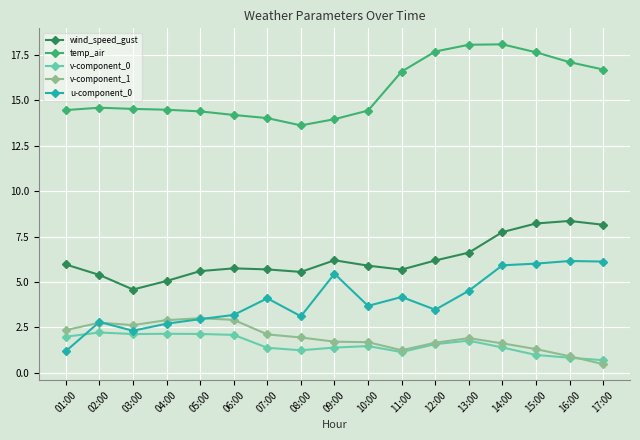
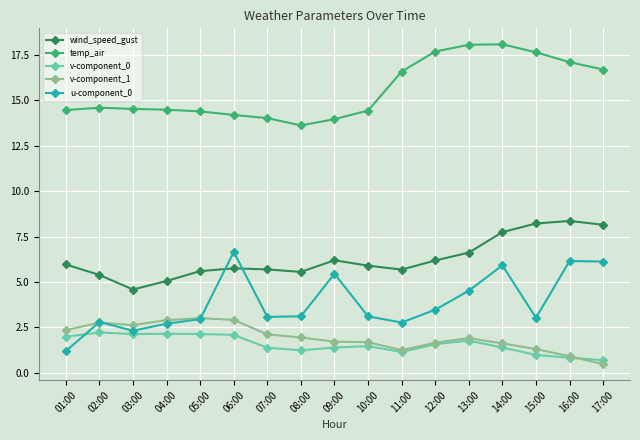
  {
    "u-component_0": {
      "01:00": 1.2,
      "03:00": 2.3,
      "04:00": 2.7,
-     "06:00": 3.2,
-     "07:00": 4.1,
+     "06:00": 6.7,
+     "07:00": 3.1,
      "08:00": 3.1,
      "09:00": 5.5,
-     "10:00": 3.7,
-     "11:00": 4.2,
+     "10:00": 3.1,
+     "11:00": 2.8,
      "12:00": 3.5,
      "13:00": 4.5,
      "14:00": 5.9,
-     "15:00": 6.0,
+     "15:00": 3.0,
      "16:00": 6.2,
      "17:00": 6.1
    }
  }
